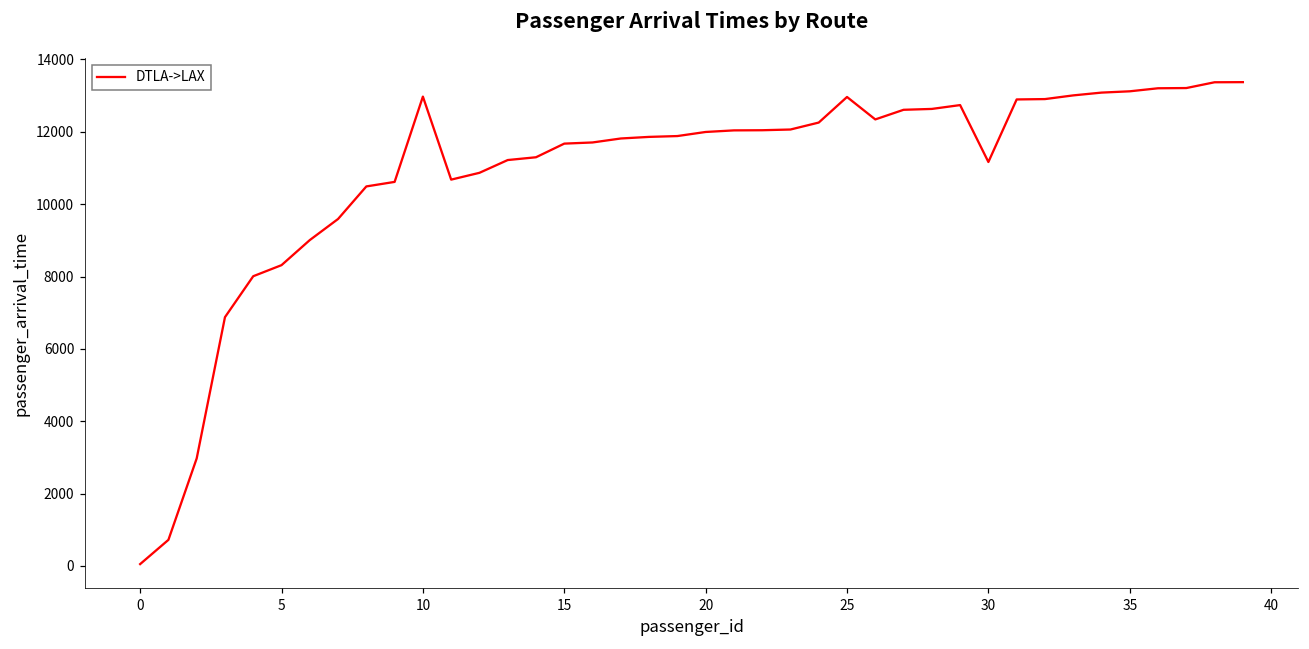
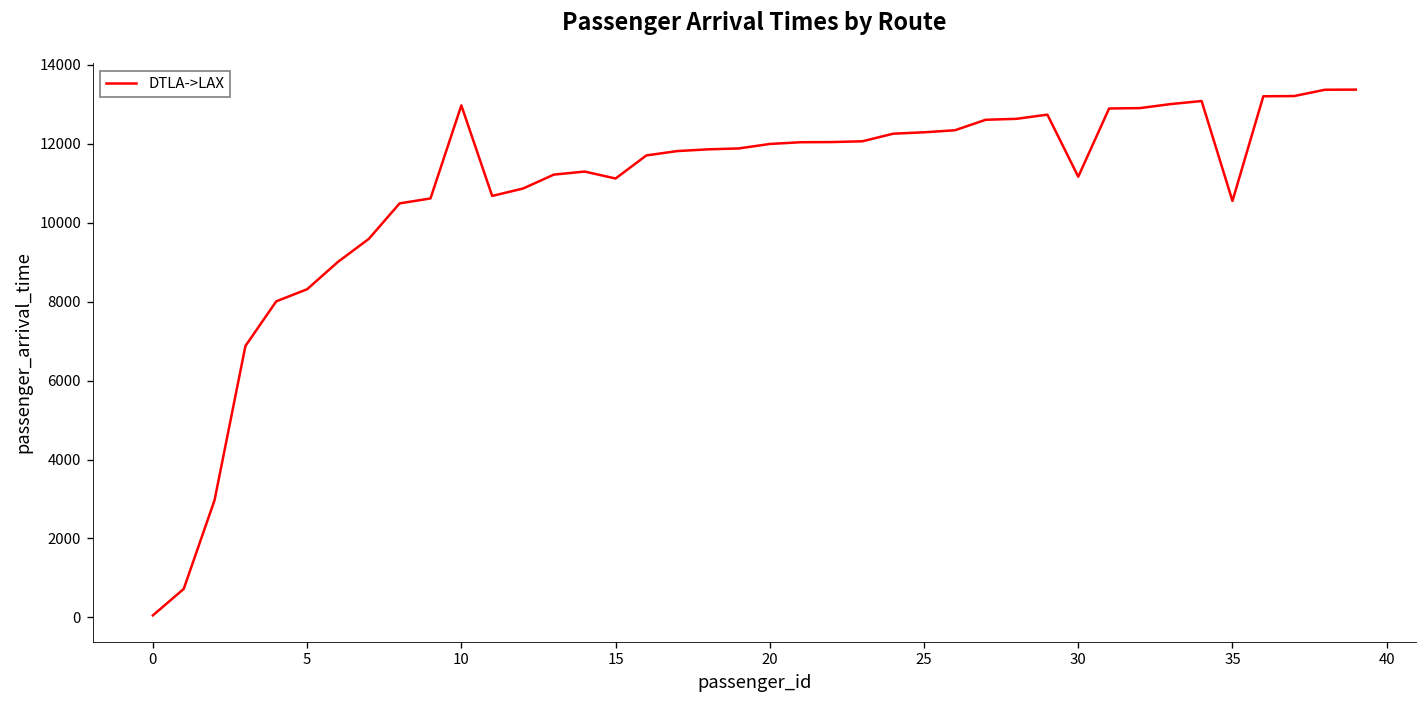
  {
    "0": 100,
    "5": 8300,
    "10": 13000,
-   "15": 11700,
+   "15": 11100,
    "20": 12000,
-   "25": 13000,
+   "25": 12300,
    "30": 11200,
-   "35": 13100
+   "35": 10600
  }
